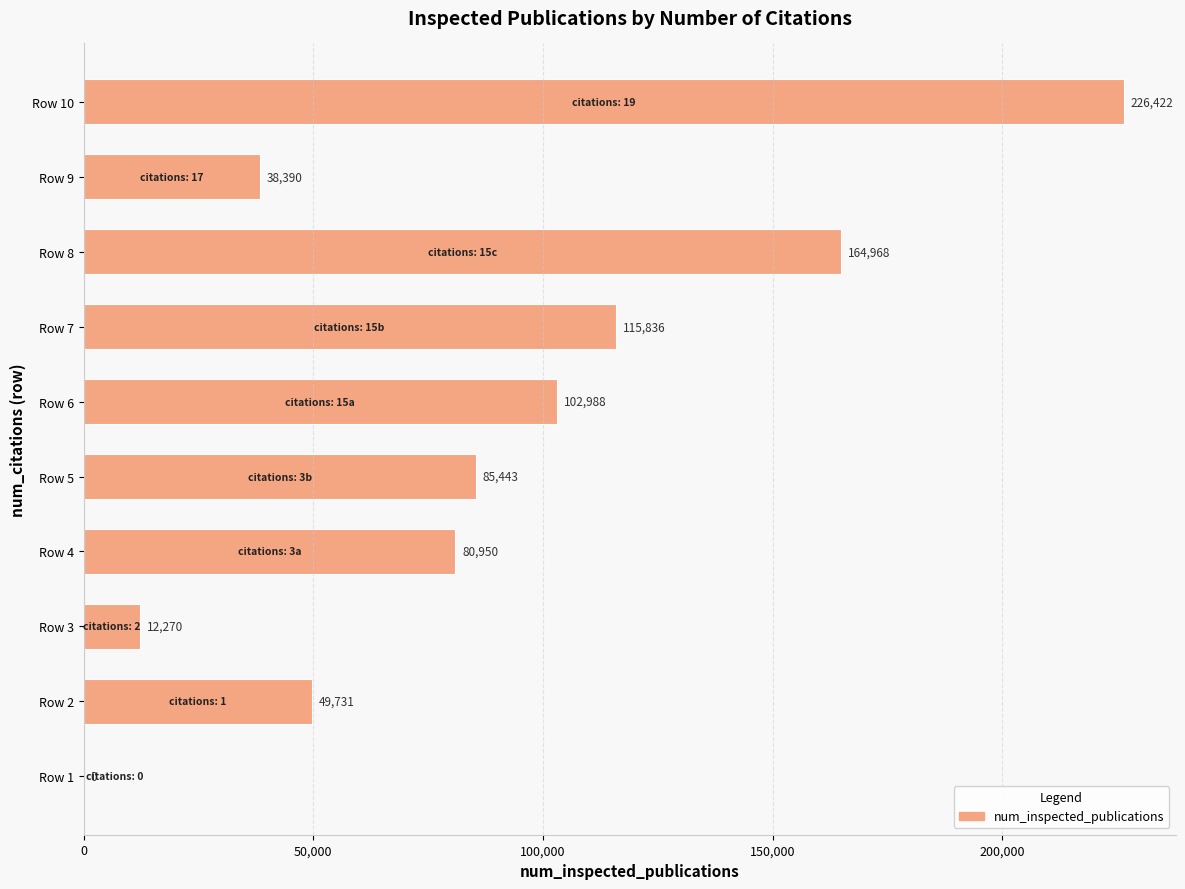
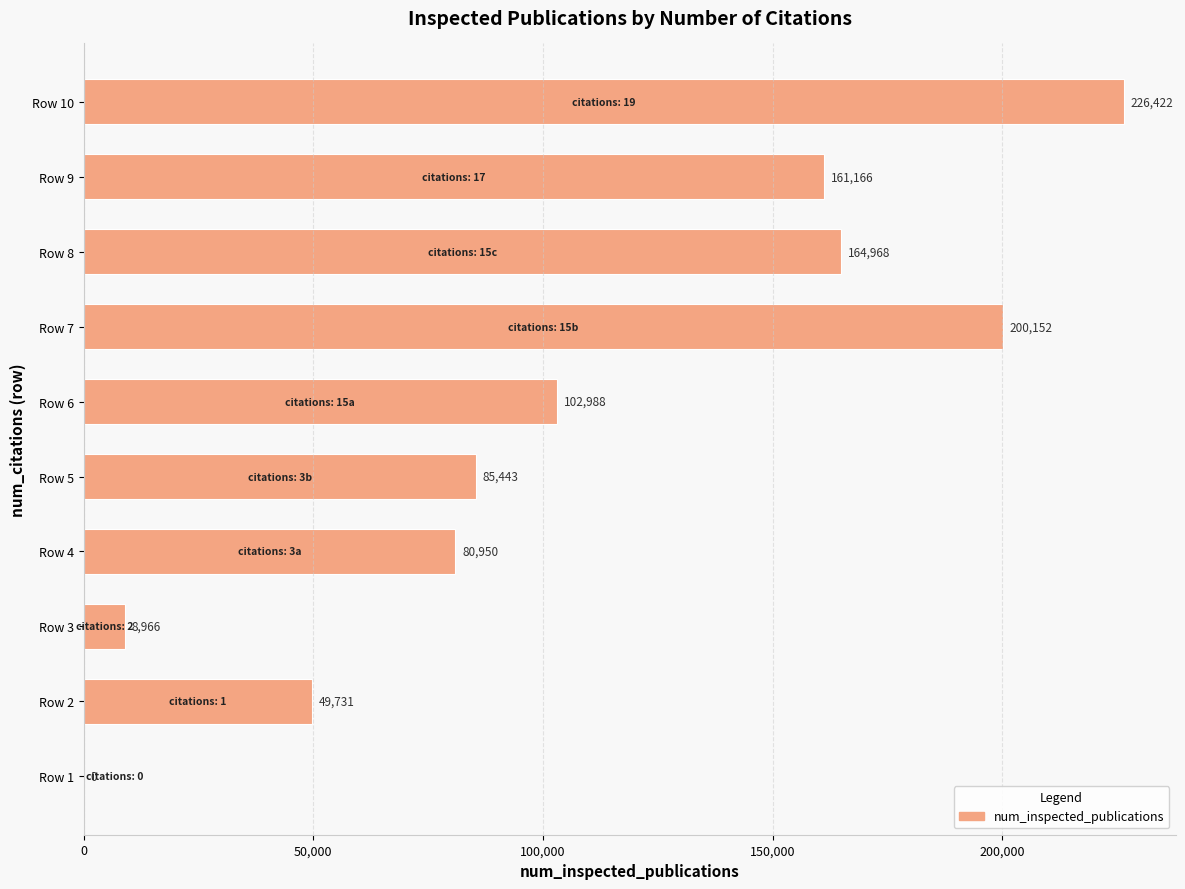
  {
    "Row 10": "226,422",
-   "Row 9": "38,390",
+   "Row 9": "161,166",
    "Row 8": "164,968",
-   "Row 7": "115,836",
+   "Row 7": "200,152",
    "Row 6": "102,988",
    "Row 5": "85,443",
    "Row 4": "80,950",
-   "Row 3": "12,270",
+   "Row 3": "8,966",
    "Row 2": "49,731",
    "Row 1": "0"
  }
